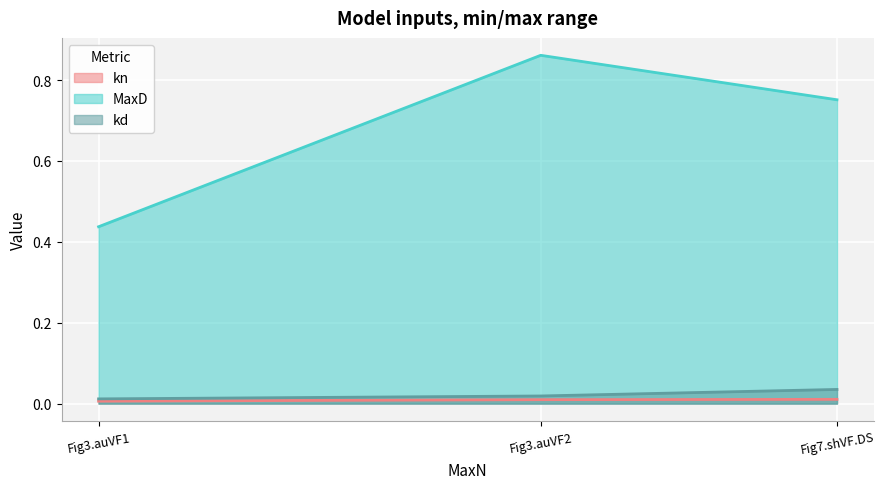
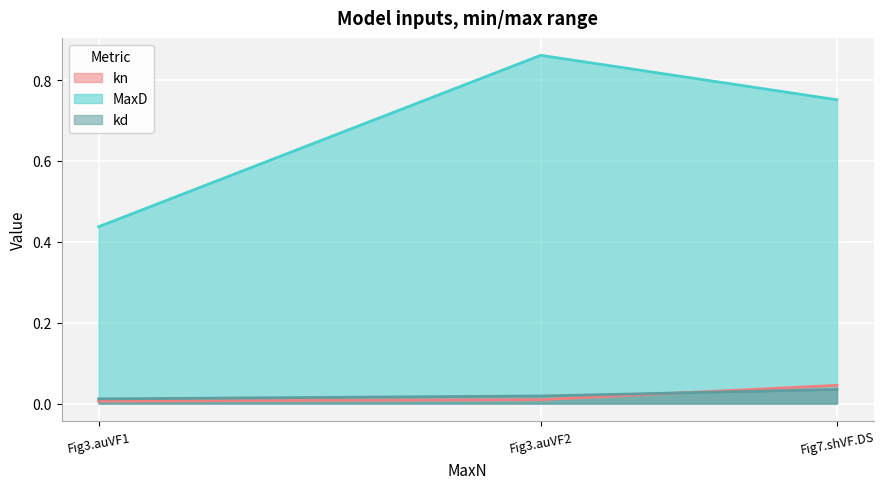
  {
    "kn": {
      "Fig3.auVF2": 0.01,
-     "Fig7.shVF.DS": 0.01
+     "Fig7.shVF.DS": 0.05
    }
  }
